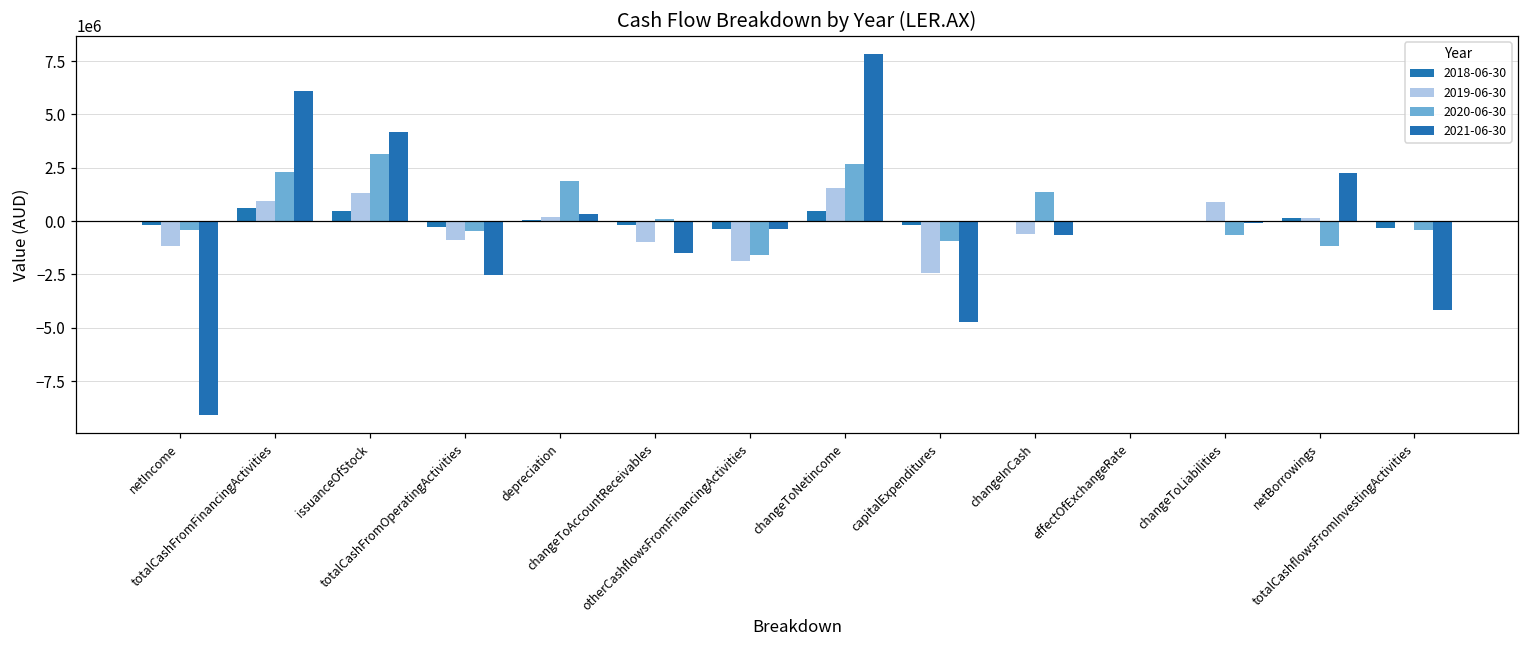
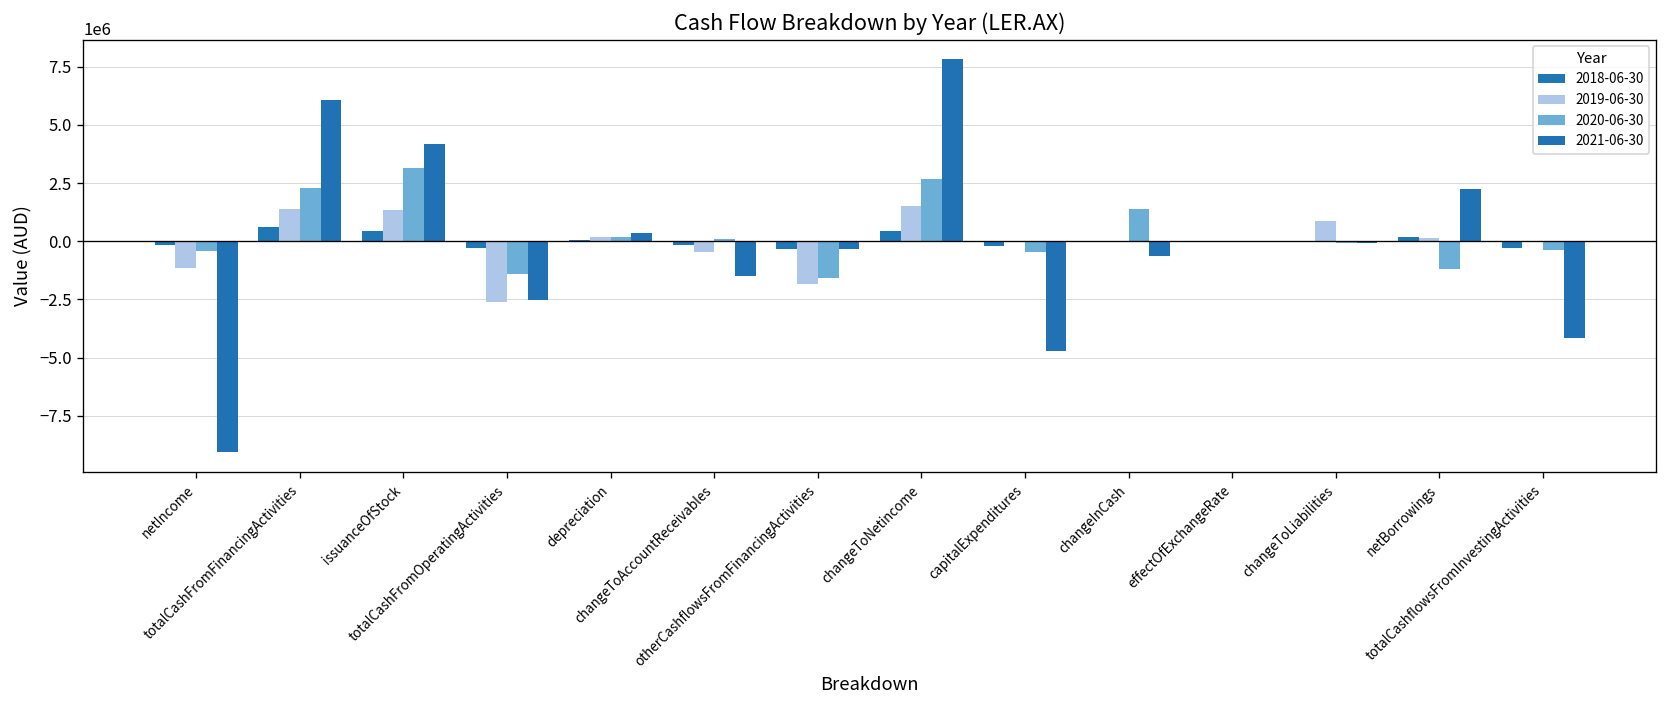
  {
    "2019-06-30": {
      "netIncome": -1100000,
-     "totalCashFromFinancingActivities": 900000,
+     "totalCashFromFinancingActivities": 1400000,
      "issuanceOfStock": 1300000,
-     "totalCashFromOperatingActivities": -900000,
+     "totalCashFromOperatingActivities": -2600000,
      "depreciation": 200000,
-     "changeToAccountReceivables": -1000000,
+     "changeToAccountReceivables": -500000,
      "otherCashflowsFromFinancingActivities": -1900000,
      "changeToNetincome": 1500000,
-     "capitalExpenditures": -2400000,
-     "changeInCash": -600000,
+     "capitalExpenditures": -100000,
+     "changeInCash": 0,
      "changeToLiabilities": 900000,
      "netBorrowings": 100000
    },
    "2020-06-30": {
      "netIncome": -400000,
      "totalCashFromFinancingActivities": 2300000,
      "issuanceOfStock": 3200000,
-     "totalCashFromOperatingActivities": -500000,
-     "depreciation": 1900000,
+     "totalCashFromOperatingActivities": -1400000,
+     "depreciation": 200000,
      "otherCashflowsFromFinancingActivities": -1600000,
      "changeToNetincome": 2700000,
-     "capitalExpenditures": -900000,
+     "capitalExpenditures": -500000,
      "changeInCash": 1400000,
-     "changeToLiabilities": -700000,
+     "changeToLiabilities": -100000,
      "netBorrowings": -1200000,
      "totalCashflowsFromInvestingActivities": -400000
    }
  }
